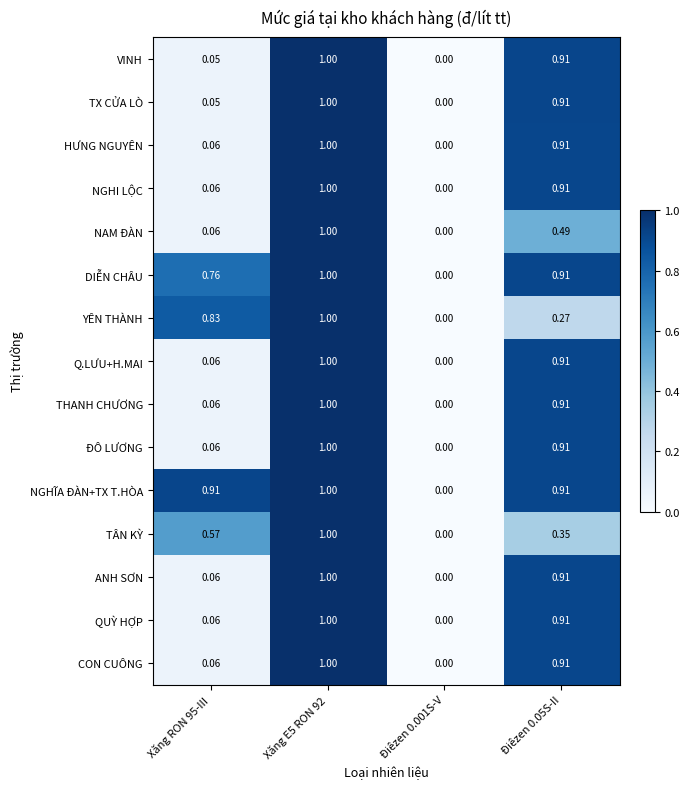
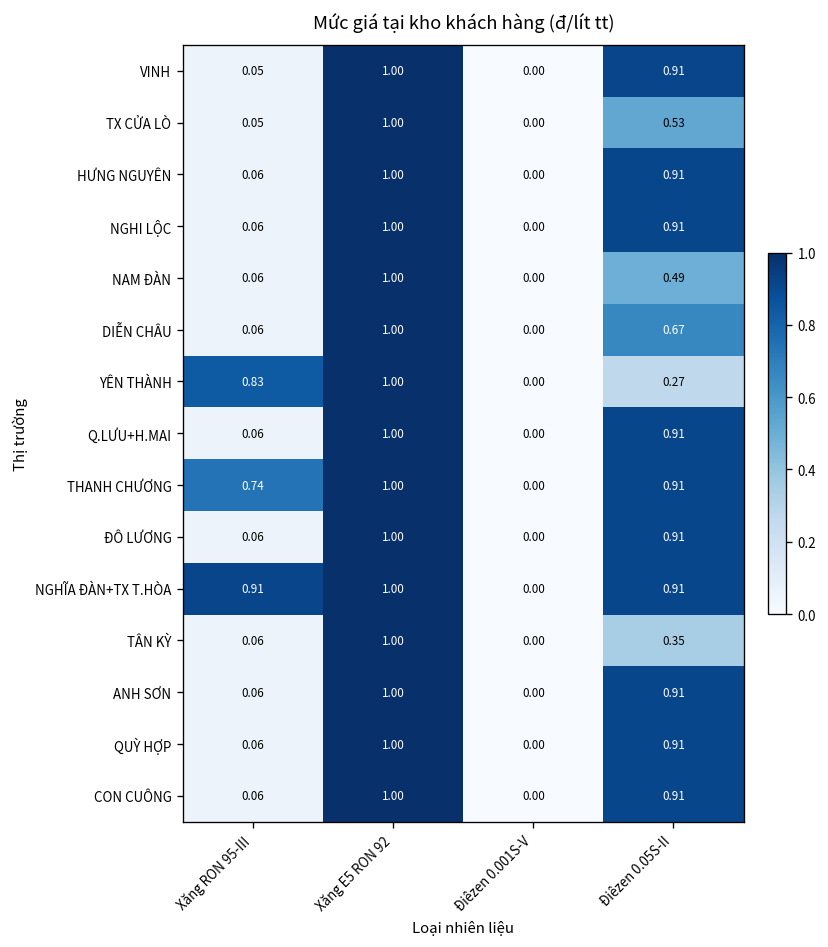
  {
    "VINH": {
      "Xăng RON 95-III": 0.05,
      "Xăng E5 RON 92": 1.00,
      "Điêzen 0.001S-V": 0.00,
      "Điêzen 0.05S-II": 0.91
    },
    "TX CỬA LÒ": {
      "Xăng RON 95-III": 0.05,
      "Xăng E5 RON 92": 1.00,
      "Điêzen 0.001S-V": 0.00,
-     "Điêzen 0.05S-II": 0.91
+     "Điêzen 0.05S-II": 0.53
    },
    "HƯNG NGUYÊN": {
      "Xăng RON 95-III": 0.06,
      "Xăng E5 RON 92": 1.00,
      "Điêzen 0.001S-V": 0.00,
      "Điêzen 0.05S-II": 0.91
    },
    "NGHI LỘC": {
      "Xăng RON 95-III": 0.06,
      "Xăng E5 RON 92": 1.00,
      "Điêzen 0.001S-V": 0.00,
      "Điêzen 0.05S-II": 0.91
    },
    "NAM ĐÀN": {
      "Xăng RON 95-III": 0.06,
      "Xăng E5 RON 92": 1.00,
      "Điêzen 0.001S-V": 0.00,
      "Điêzen 0.05S-II": 0.49
    },
    "DIỄN CHÂU": {
-     "Xăng RON 95-III": 0.76,
+     "Xăng RON 95-III": 0.06,
      "Xăng E5 RON 92": 1.00,
      "Điêzen 0.001S-V": 0.00,
-     "Điêzen 0.05S-II": 0.91
+     "Điêzen 0.05S-II": 0.67
    },
    "YÊN THÀNH": {
      "Xăng RON 95-III": 0.83,
      "Xăng E5 RON 92": 1.00,
      "Điêzen 0.001S-V": 0.00,
      "Điêzen 0.05S-II": 0.27
    },
    "Q.LƯU+H.MAI": {
      "Xăng RON 95-III": 0.06,
      "Xăng E5 RON 92": 1.00,
      "Điêzen 0.001S-V": 0.00,
      "Điêzen 0.05S-II": 0.91
    },
    "THANH CHƯƠNG": {
-     "Xăng RON 95-III": 0.06,
+     "Xăng RON 95-III": 0.74,
      "Xăng E5 RON 92": 1.00,
      "Điêzen 0.001S-V": 0.00,
      "Điêzen 0.05S-II": 0.91
    },
    "ĐÔ LƯƠNG": {
      "Xăng RON 95-III": 0.06,
      "Xăng E5 RON 92": 1.00,
      "Điêzen 0.001S-V": 0.00,
      "Điêzen 0.05S-II": 0.91
    },
    "NGHĨA ĐÀN+TX T.HÒA": {
      "Xăng RON 95-III": 0.91,
      "Xăng E5 RON 92": 1.00,
      "Điêzen 0.001S-V": 0.00,
      "Điêzen 0.05S-II": 0.91
    },
    "TÂN KỲ": {
-     "Xăng RON 95-III": 0.57,
+     "Xăng RON 95-III": 0.06,
      "Xăng E5 RON 92": 1.00,
      "Điêzen 0.001S-V": 0.00,
      "Điêzen 0.05S-II": 0.35
    },
    "ANH SƠN": {
      "Xăng RON 95-III": 0.06,
      "Xăng E5 RON 92": 1.00,
      "Điêzen 0.001S-V": 0.00,
      "Điêzen 0.05S-II": 0.91
    },
    "QUỲ HỢP": {
      "Xăng RON 95-III": 0.06,
      "Xăng E5 RON 92": 1.00,
      "Điêzen 0.001S-V": 0.00,
      "Điêzen 0.05S-II": 0.91
    },
    "CON CUÔNG": {
      "Xăng RON 95-III": 0.06,
      "Xăng E5 RON 92": 1.00,
      "Điêzen 0.001S-V": 0.00,
      "Điêzen 0.05S-II": 0.91
    }
  }
